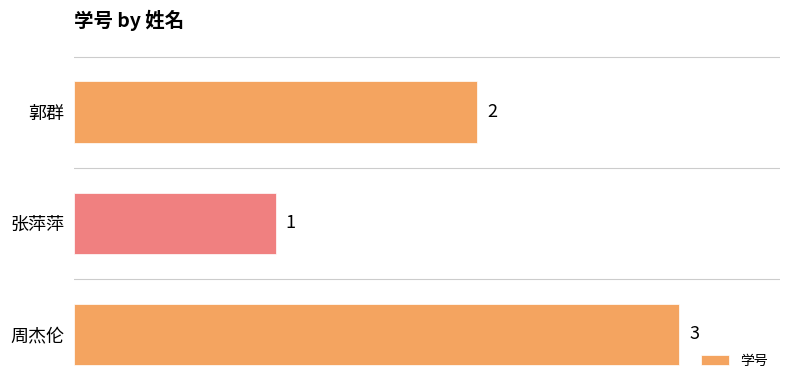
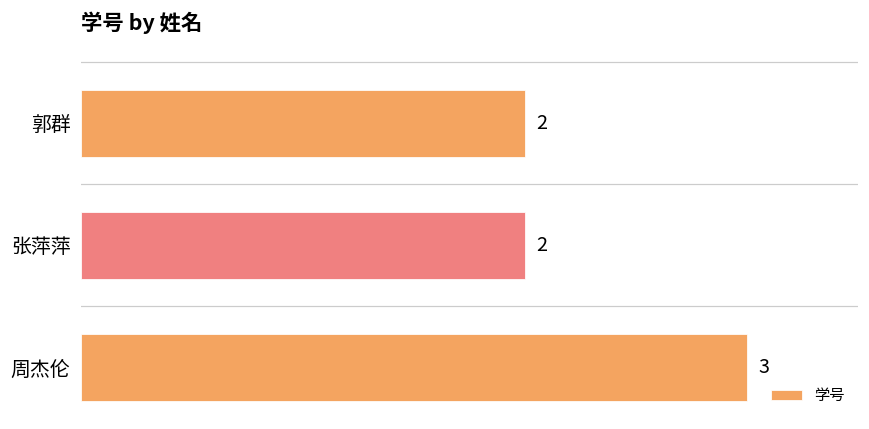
  {
    "郭群": 2,
-   "张萍萍": 1,
+   "张萍萍": 2,
    "周杰伦": 3
  }
